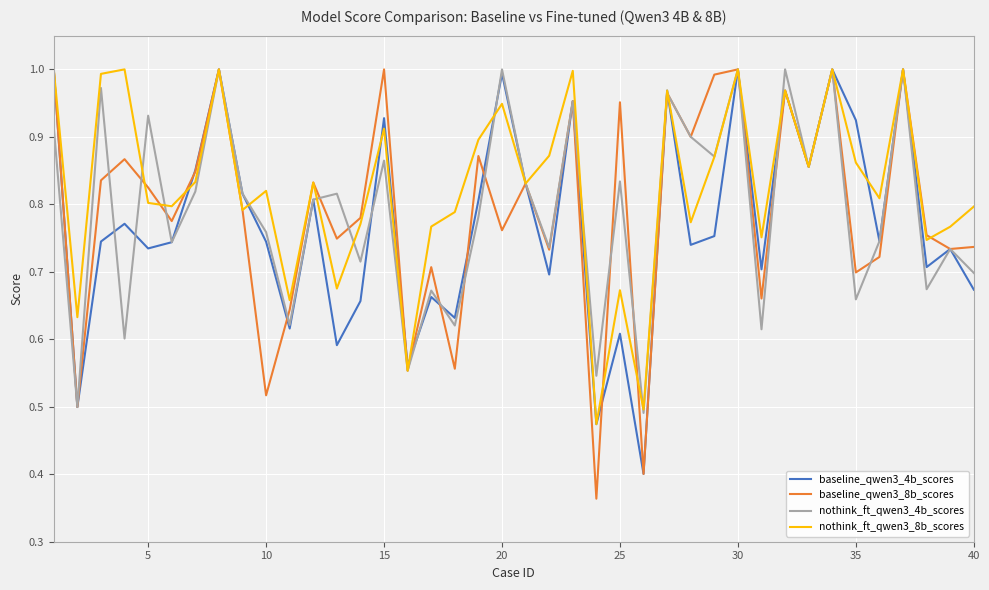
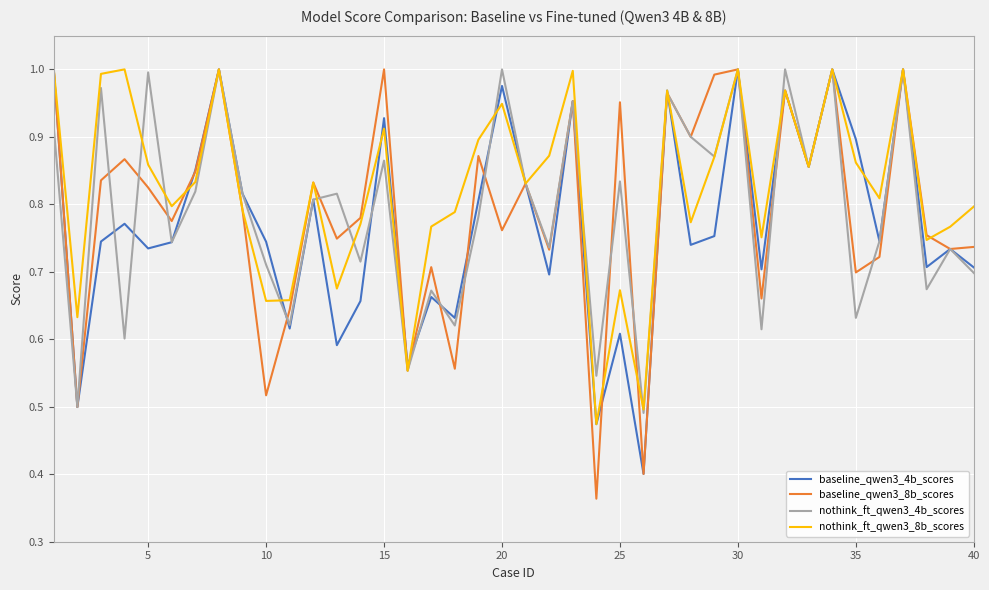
  {
    "baseline_qwen3_4b_scores": {
      "5": 0.73,
      "10": 0.74,
      "15": 0.93,
-     "20": 0.99,
+     "20": 0.98,
      "25": 0.61,
-     "35": 0.92,
-     "40": 0.67
+     "35": 0.90,
+     "40": 0.71
    },
    "baseline_qwen3_8b_scores": {
      "5": 0.82,
      "10": 0.52,
      "15": 1.00,
      "20": 0.76,
      "25": 0.95,
      "35": 0.70,
      "40": 0.74
    },
    "nothink_ft_qwen3_4b_scores": {
-     "5": 0.93,
-     "10": 0.76,
+     "5": 1.00,
+     "10": 0.71,
      "15": 0.86,
      "20": 1.00,
      "25": 0.83,
-     "35": 0.66,
+     "35": 0.63,
      "40": 0.70
    },
    "nothink_ft_qwen3_8b_scores": {
-     "5": 0.80,
-     "10": 0.82,
+     "5": 0.86,
+     "10": 0.66,
      "15": 0.91,
      "20": 0.95,
      "25": 0.67,
      "35": 0.86,
      "40": 0.80
    }
  }
